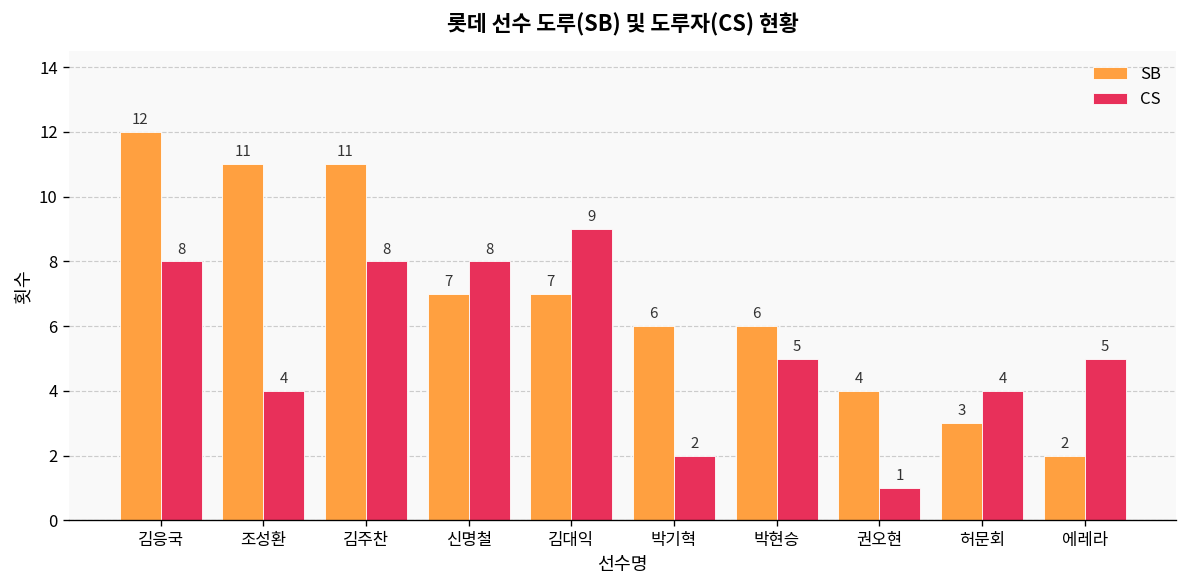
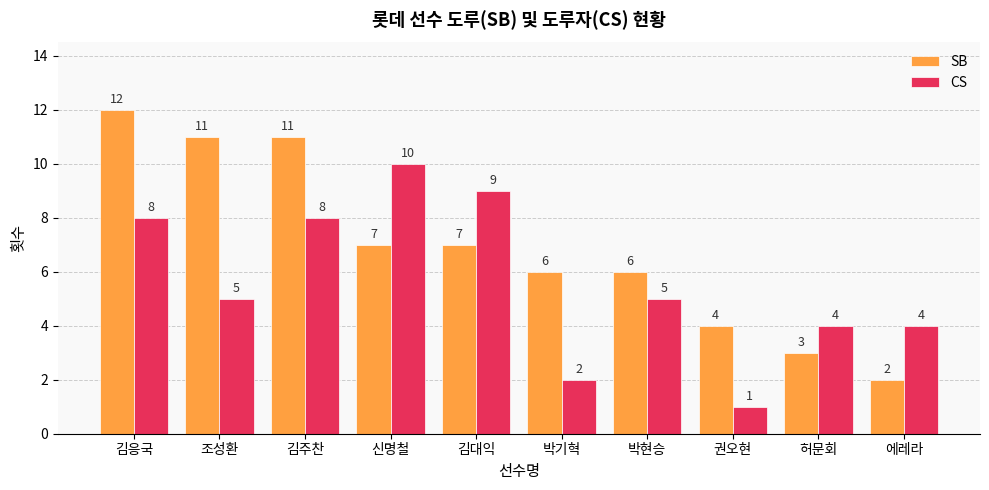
  {
    "SB": {
      "김응국": 12,
      "조성환": 11,
      "김주찬": 11,
      "신명철": 7,
      "김대익": 7,
      "박기혁": 6,
      "박현승": 6,
      "권오현": 4,
      "허문회": 3,
      "에레라": 2
    },
    "CS": {
      "김응국": 8,
-     "조성환": 4,
+     "조성환": 5,
      "김주찬": 8,
-     "신명철": 8,
+     "신명철": 10,
      "김대익": 9,
      "박기혁": 2,
      "박현승": 5,
      "권오현": 1,
      "허문회": 4,
-     "에레라": 5
+     "에레라": 4
    }
  }
